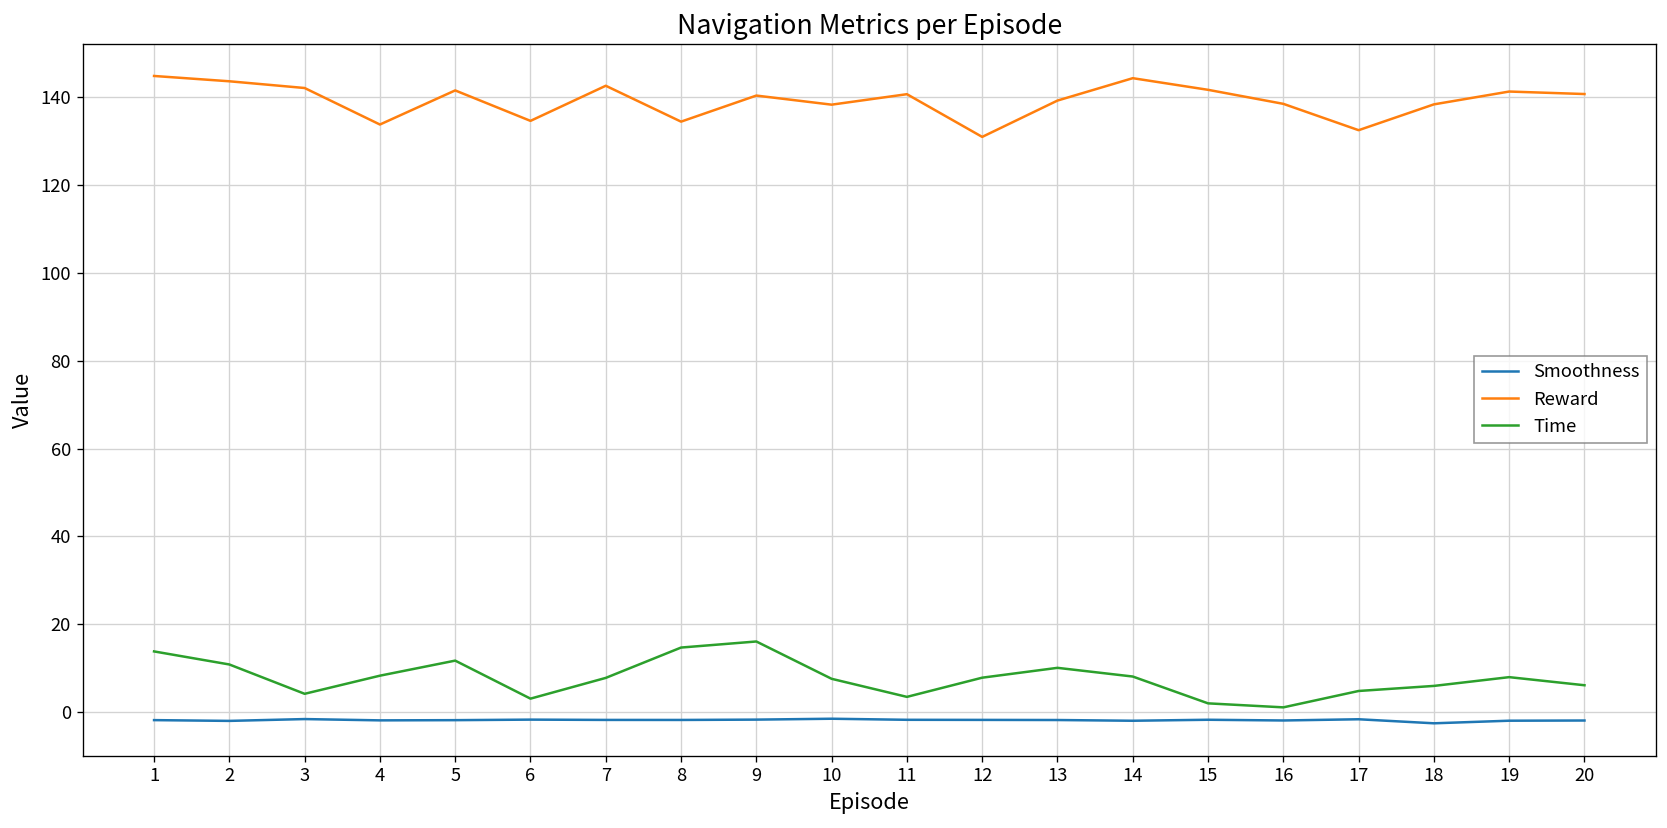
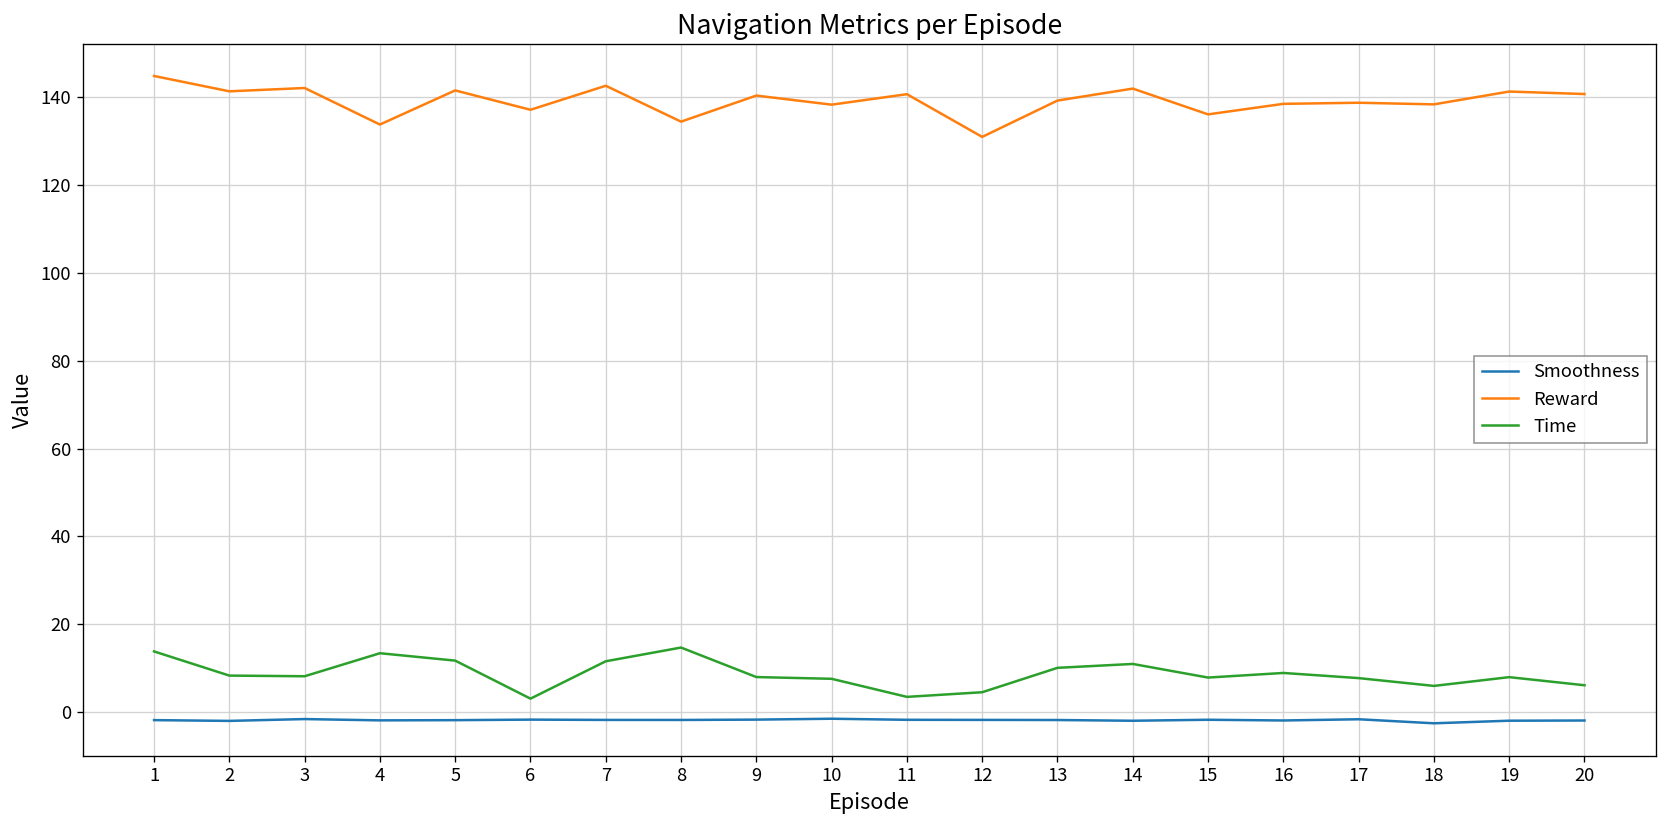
  {
    "Smoothness": {
      "1": -2,
      "2": -2,
      "3": -2,
      "4": -2,
      "5": -2,
      "6": -2,
      "7": -2,
      "8": -2,
      "9": -2,
      "10": -2,
      "11": -2,
      "12": -2,
      "13": -2,
      "14": -2,
      "15": -2,
      "16": -2,
      "17": -2,
      "18": -3,
      "19": -2,
      "20": -2
    },
    "Reward": {
      "1": 145,
-     "2": 144,
+     "2": 141,
      "3": 142,
      "4": 134,
      "5": 142,
-     "6": 135,
+     "6": 137,
      "7": 143,
      "8": 134,
      "9": 140,
      "10": 138,
      "11": 141,
      "12": 131,
      "13": 139,
-     "14": 144,
-     "15": 142,
+     "14": 142,
+     "15": 136,
      "16": 139,
-     "17": 133,
+     "17": 139,
      "18": 138,
      "19": 141,
      "20": 141
    },
    "Time": {
      "1": 14,
-     "2": 11,
-     "3": 4,
-     "4": 8,
+     "2": 8,
+     "3": 8,
+     "4": 13,
      "5": 12,
      "6": 3,
-     "7": 8,
+     "7": 12,
      "8": 15,
-     "9": 16,
+     "9": 8,
      "10": 8,
      "11": 3,
-     "12": 8,
+     "12": 5,
      "13": 10,
-     "14": 8,
-     "15": 2,
-     "16": 1,
-     "17": 5,
+     "14": 11,
+     "15": 8,
+     "16": 9,
+     "17": 8,
      "18": 6,
      "19": 8,
      "20": 6
    }
  }
